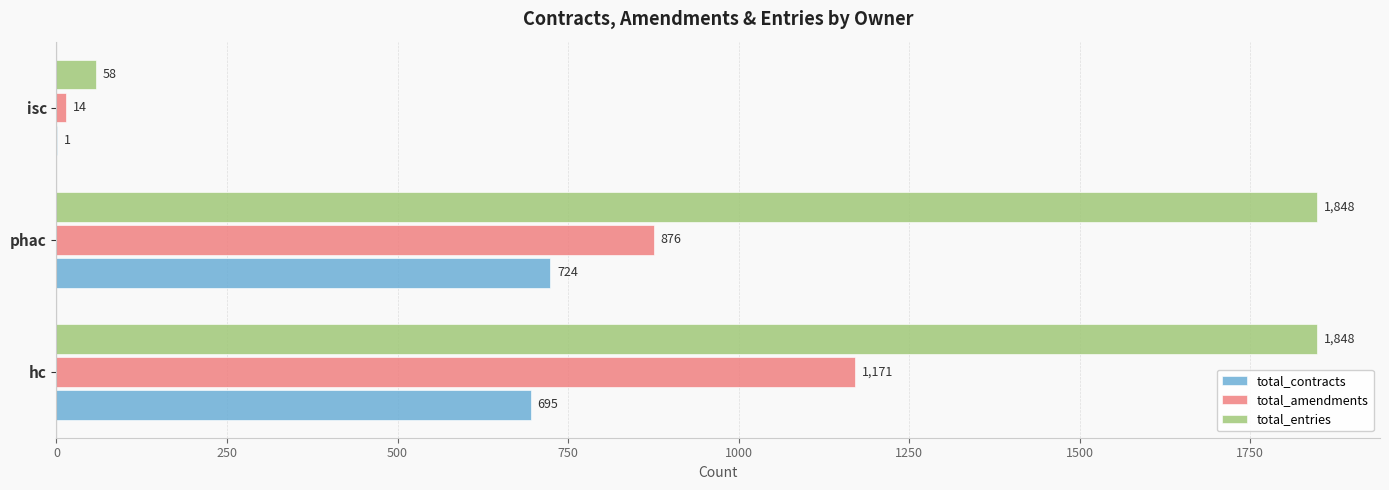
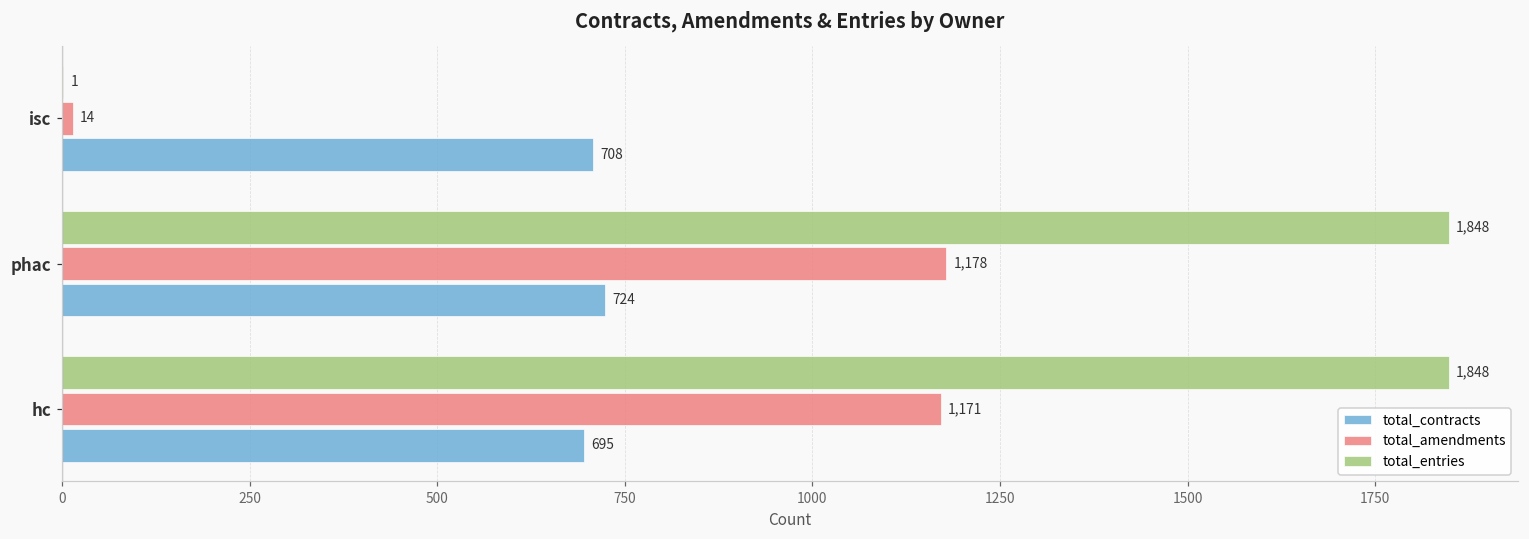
  {
    "total_contracts": {
-     "isc": "1",
+     "isc": "708",
      "phac": "724",
      "hc": "695"
    },
    "total_amendments": {
      "isc": "14",
-     "phac": "876",
+     "phac": "1,178",
      "hc": "1,171"
    },
    "total_entries": {
-     "isc": "58",
+     "isc": "1",
      "phac": "1,848",
      "hc": "1,848"
    }
  }
